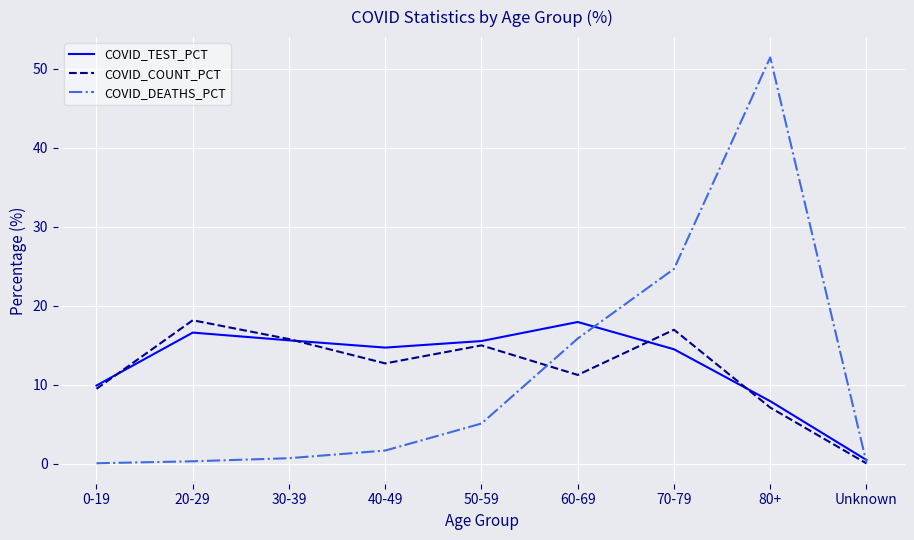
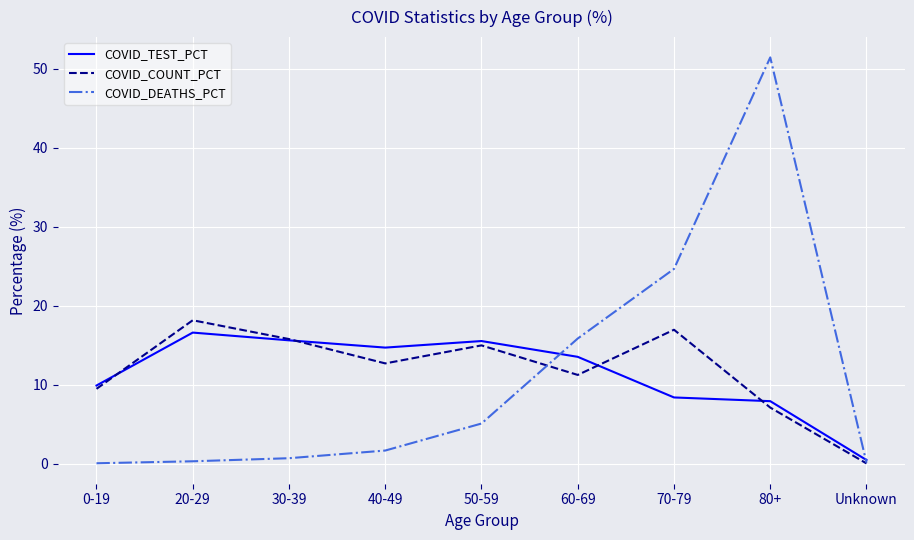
  {
    "COVID_TEST_PCT": {
      "0-19": 10,
      "20-29": 17,
      "40-49": 15,
      "50-59": 16,
-     "60-69": 18,
-     "70-79": 15,
+     "60-69": 14,
+     "70-79": 8,
      "80+": 8,
      "Unknown": 0
    },
    "COVID_COUNT_PCT": {
      "0-19": 9,
      "20-29": 18,
      "40-49": 13,
      "50-59": 15,
      "60-69": 11,
      "70-79": 17,
      "80+": 7
    },
    "COVID_DEATHS_PCT": {
      "0-19": 0,
      "20-29": 0,
      "30-39": 1,
      "40-49": 2,
      "50-59": 5,
      "60-69": 16,
      "70-79": 25,
      "80+": 51
    }
  }
